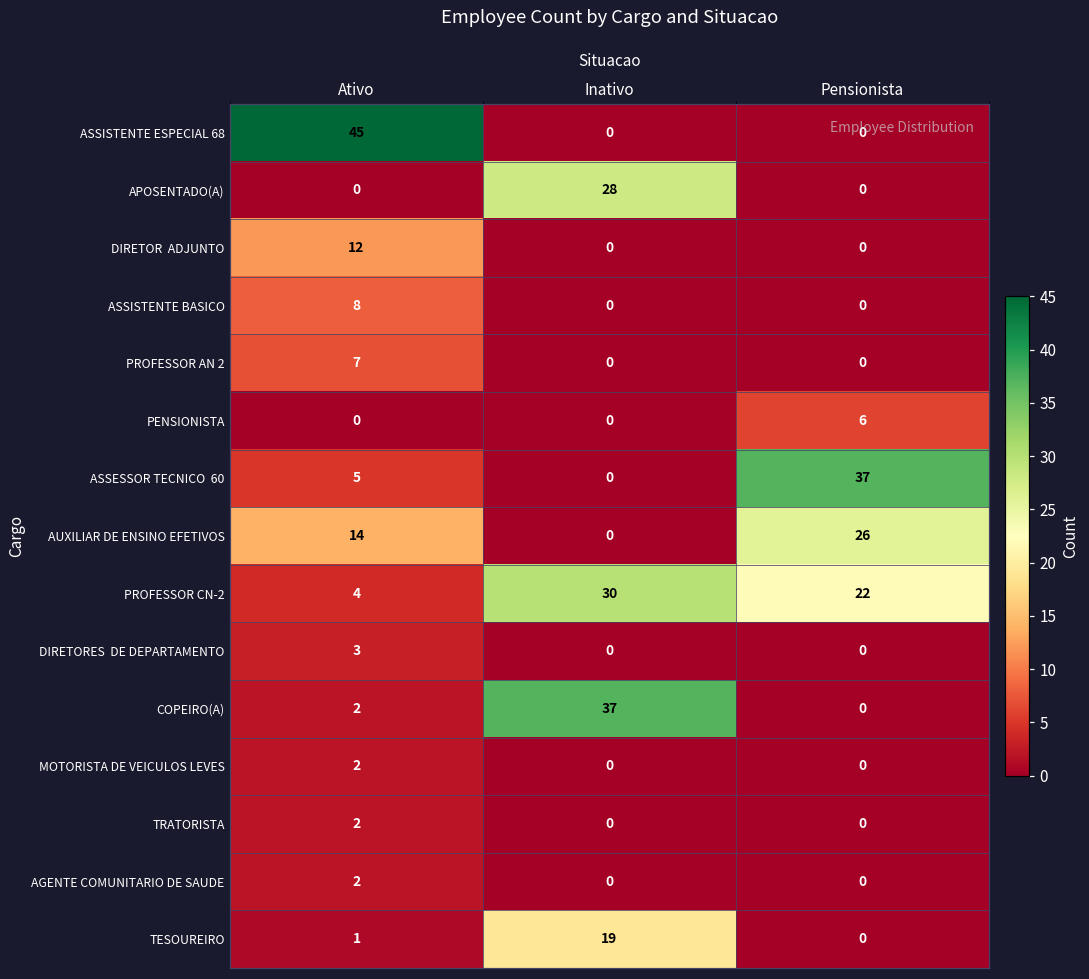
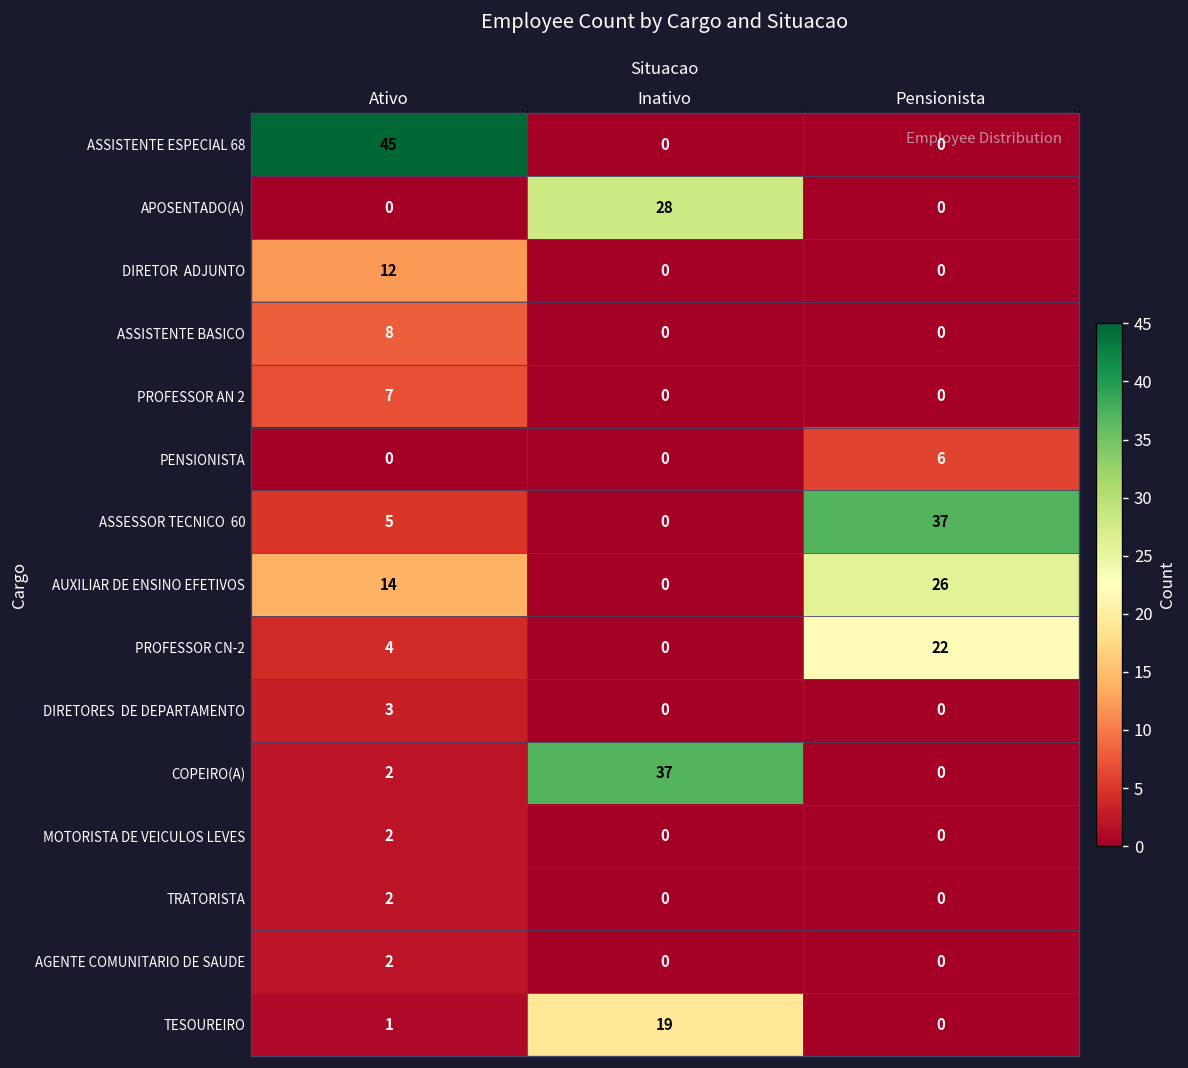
  {
    "ASSISTENTE ESPECIAL 68": {
      "Ativo": 45,
      "Inativo": 0
    },
    "APOSENTADO(A)": {
      "Ativo": 0,
      "Inativo": 28,
      "Pensionista": 0
    },
    "DIRETOR ADJUNTO": {
      "Ativo": 12,
      "Inativo": 0,
      "Pensionista": 0
    },
    "ASSISTENTE BASICO": {
      "Ativo": 8,
      "Inativo": 0,
      "Pensionista": 0
    },
    "PROFESSOR AN 2": {
      "Ativo": 7,
      "Inativo": 0,
      "Pensionista": 0
    },
    "PENSIONISTA": {
      "Ativo": 0,
      "Inativo": 0,
      "Pensionista": 6
    },
    "ASSESSOR TECNICO 60": {
      "Ativo": 5,
      "Inativo": 0,
      "Pensionista": 37
    },
    "AUXILIAR DE ENSINO EFETIVOS": {
      "Ativo": 14,
      "Inativo": 0,
      "Pensionista": 26
    },
    "PROFESSOR CN-2": {
      "Ativo": 4,
-     "Inativo": 30,
+     "Inativo": 0,
      "Pensionista": 22
    },
    "DIRETORES DE DEPARTAMENTO": {
      "Ativo": 3,
      "Inativo": 0,
      "Pensionista": 0
    },
    "COPEIRO(A)": {
      "Ativo": 2,
      "Inativo": 37,
      "Pensionista": 0
    },
    "MOTORISTA DE VEICULOS LEVES": {
      "Ativo": 2,
      "Inativo": 0,
      "Pensionista": 0
    },
    "TRATORISTA": {
      "Ativo": 2,
      "Inativo": 0,
      "Pensionista": 0
    },
    "AGENTE COMUNITARIO DE SAUDE": {
      "Ativo": 2,
      "Inativo": 0,
      "Pensionista": 0
    },
    "TESOUREIRO": {
      "Ativo": 1,
      "Inativo": 19,
      "Pensionista": 0
    }
  }
